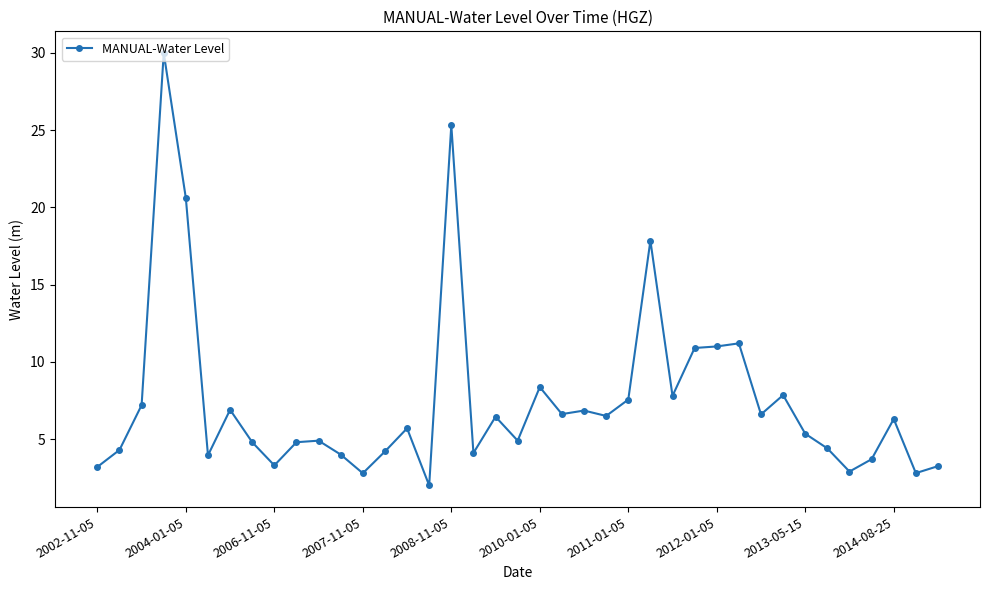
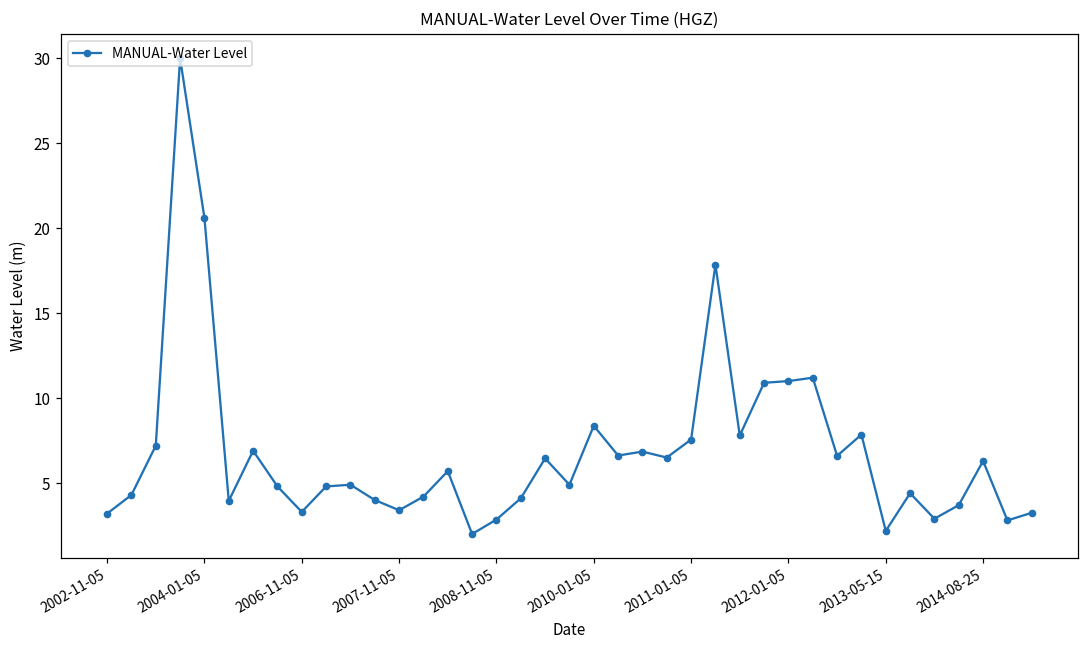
  {
    "2002-11-05": 3.2,
    "2004-01-05": 20.6,
    "2006-11-05": 3.3,
-   "2007-11-05": 2.8,
-   "2008-11-05": 25.3,
+   "2007-11-05": 3.4,
+   "2008-11-05": 2.8,
    "2010-01-05": 8.4,
    "2011-01-05": 7.6,
    "2012-01-05": 11.0,
-   "2013-05-15": 5.3,
+   "2013-05-15": 2.2,
    "2014-08-25": 6.3
  }
